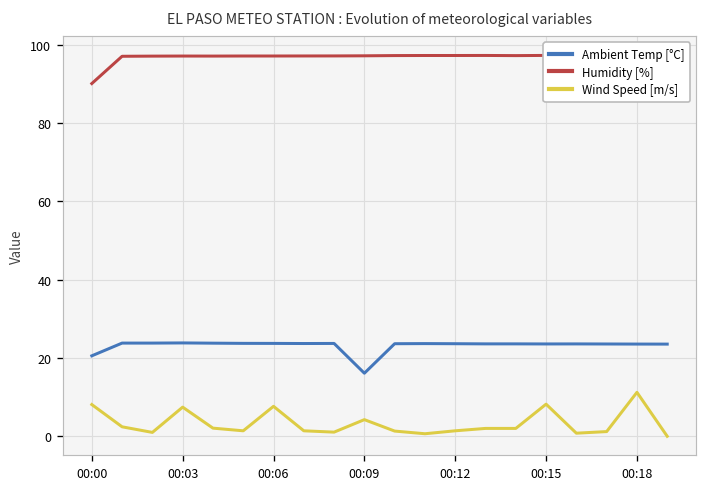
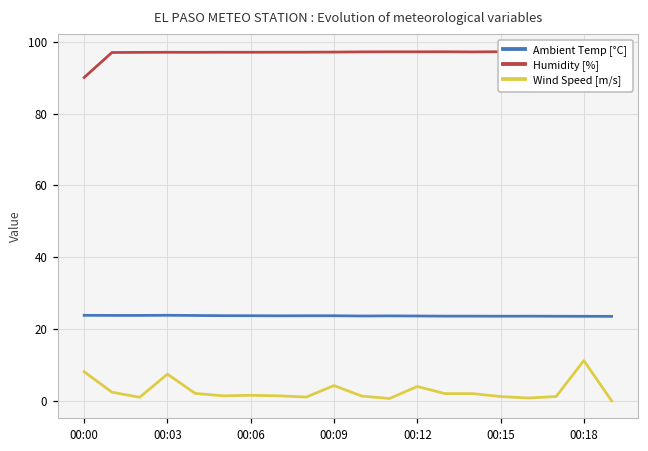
  {
    "Ambient Temp [°C]": {
-     "00:00": 21,
+     "00:00": 24,
      "00:03": 24,
      "00:06": 24,
-     "00:09": 16,
+     "00:09": 24,
      "00:12": 24,
      "00:15": 24,
      "00:18": 24
    },
    "Humidity [%]": {
      "00:00": 90,
      "00:03": 97,
      "00:06": 97,
      "00:09": 97,
      "00:12": 97
    },
    "Wind Speed [m/s]": {
      "00:00": 8,
      "00:03": 7,
-     "00:06": 8,
+     "00:06": 2,
      "00:09": 4,
-     "00:12": 1,
-     "00:15": 8,
+     "00:12": 4,
+     "00:15": 1,
      "00:18": 11
    }
  }
